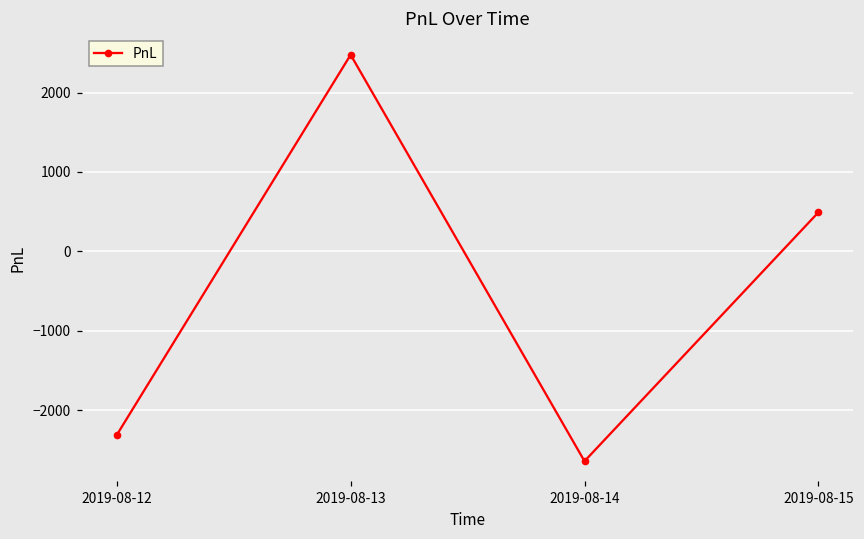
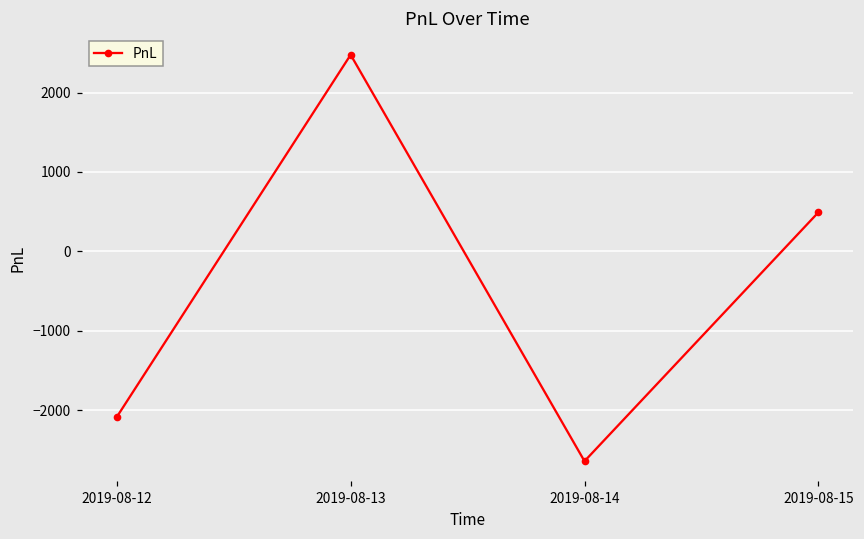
  {
-   "2019-08-12": -2300,
+   "2019-08-12": -2100,
    "2019-08-13": 2500,
    "2019-08-14": -2600,
    "2019-08-15": 500
  }
